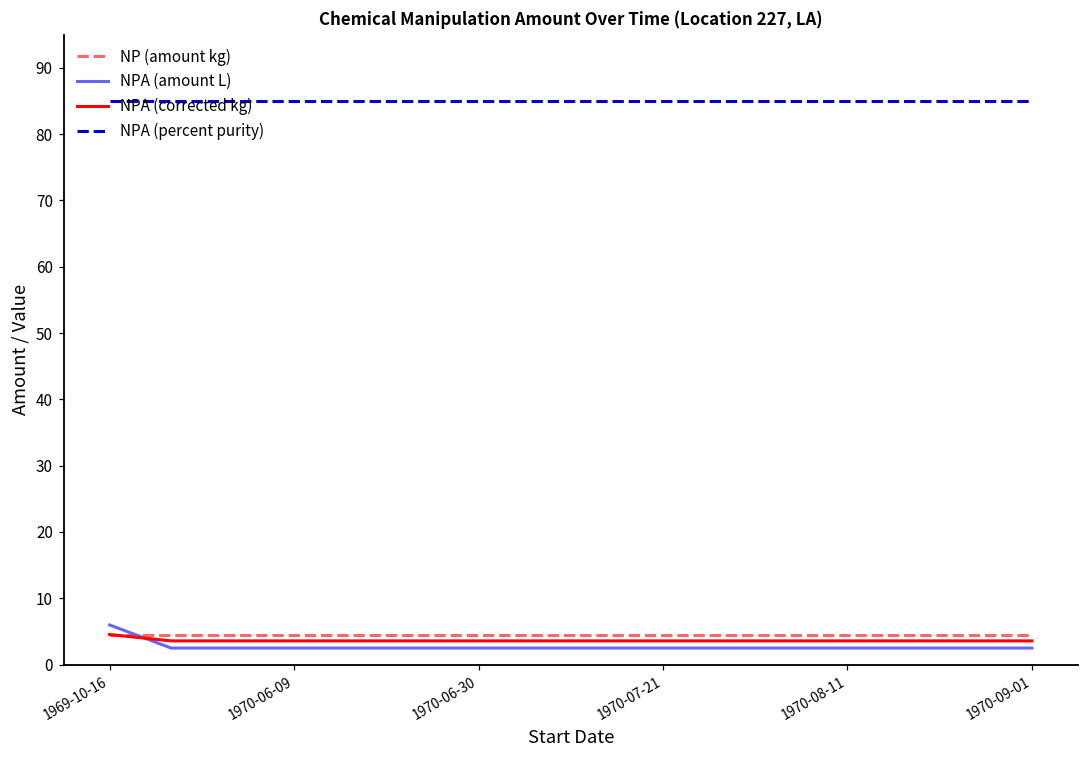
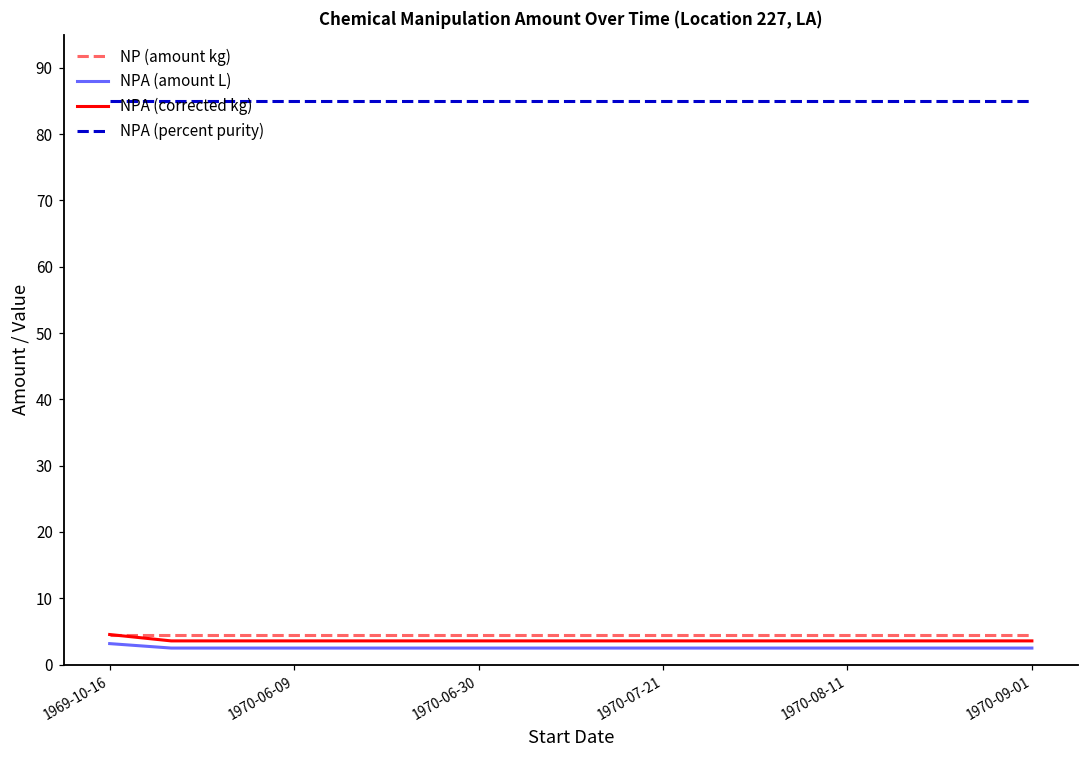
  {
    "NP (amount kg)": {
      "1970-06-09": 5,
      "1970-06-30": 5,
      "1970-07-21": 5,
      "1970-08-11": 5,
      "1970-09-01": 5
    },
    "NPA (amount L)": {
-     "1969-10-16": 6,
+     "1969-10-16": 3,
      "1970-06-09": 3,
      "1970-06-30": 3,
      "1970-07-21": 3,
      "1970-08-11": 3,
      "1970-09-01": 3
    },
    "NPA (corrected kg)": {
      "1970-06-09": 4,
      "1970-06-30": 4,
      "1970-07-21": 4,
      "1970-08-11": 4,
      "1970-09-01": 4
    },
    "NPA (percent purity)": {
      "1969-10-16": 85,
      "1970-06-09": 85,
      "1970-06-30": 85,
      "1970-07-21": 85,
      "1970-08-11": 85,
      "1970-09-01": 85
    }
  }
